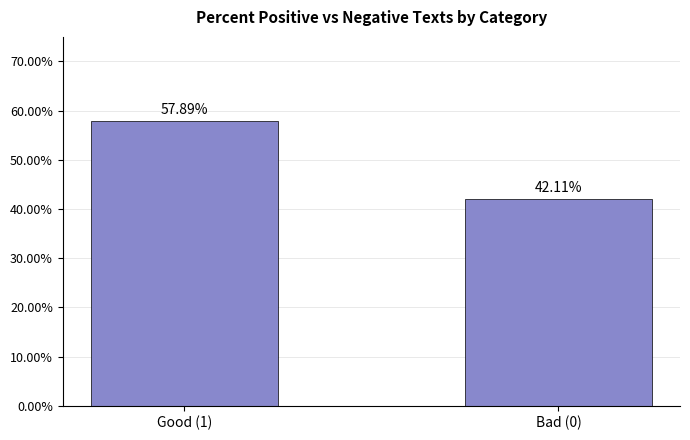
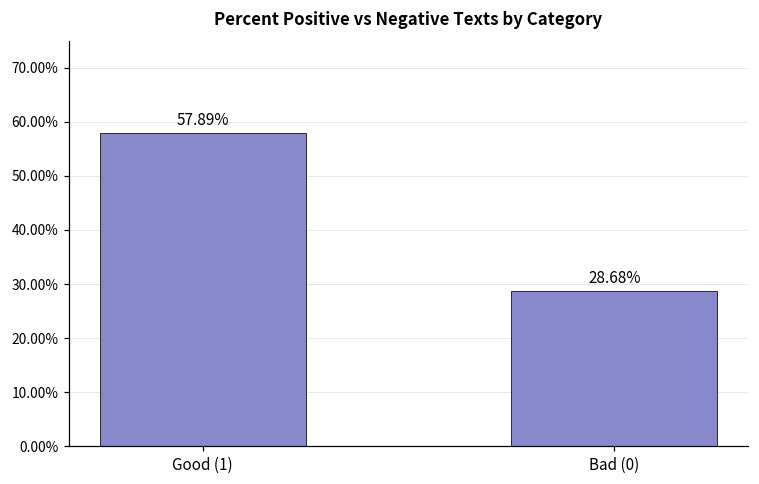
  {
    "Good (1)": "57.89%",
-   "Bad (0)": "42.11%"
+   "Bad (0)": "28.68%"
  }
